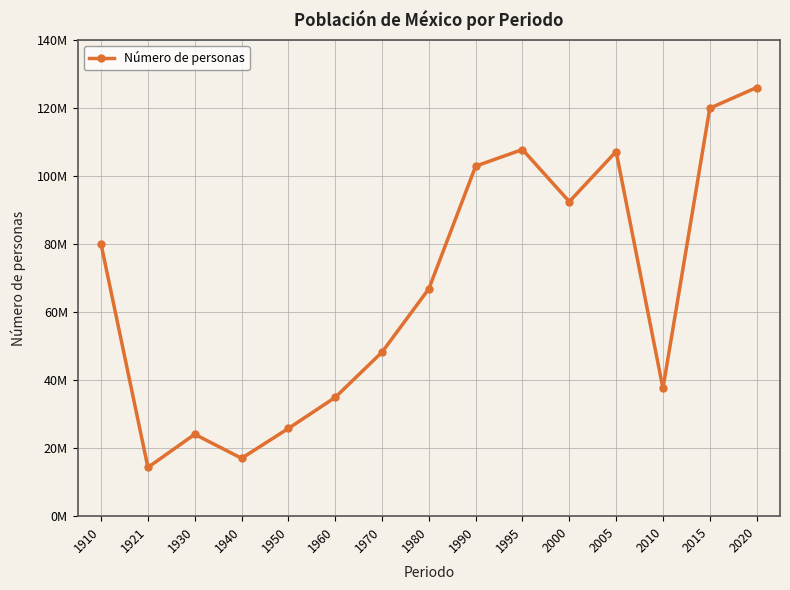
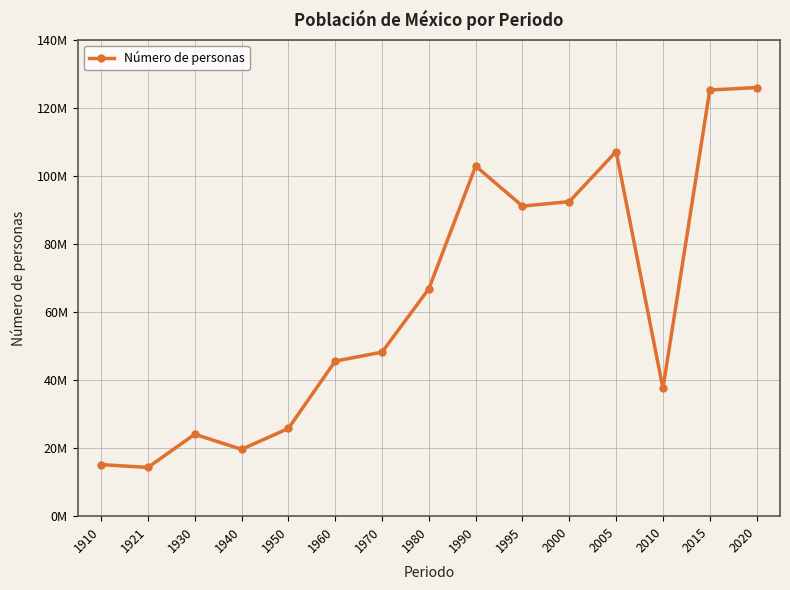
  {
-   "1910": 80000000,
+   "1910": 15000000,
    "1921": 14000000,
    "1930": 24000000,
-   "1940": 17000000,
+   "1940": 20000000,
    "1950": 26000000,
-   "1960": 35000000,
+   "1960": 46000000,
    "1970": 48000000,
    "1980": 67000000,
    "1990": 103000000,
-   "1995": 108000000,
+   "1995": 91000000,
    "2000": 92000000,
    "2005": 107000000,
    "2010": 38000000,
-   "2015": 120000000,
+   "2015": 125000000,
    "2020": 126000000
  }
